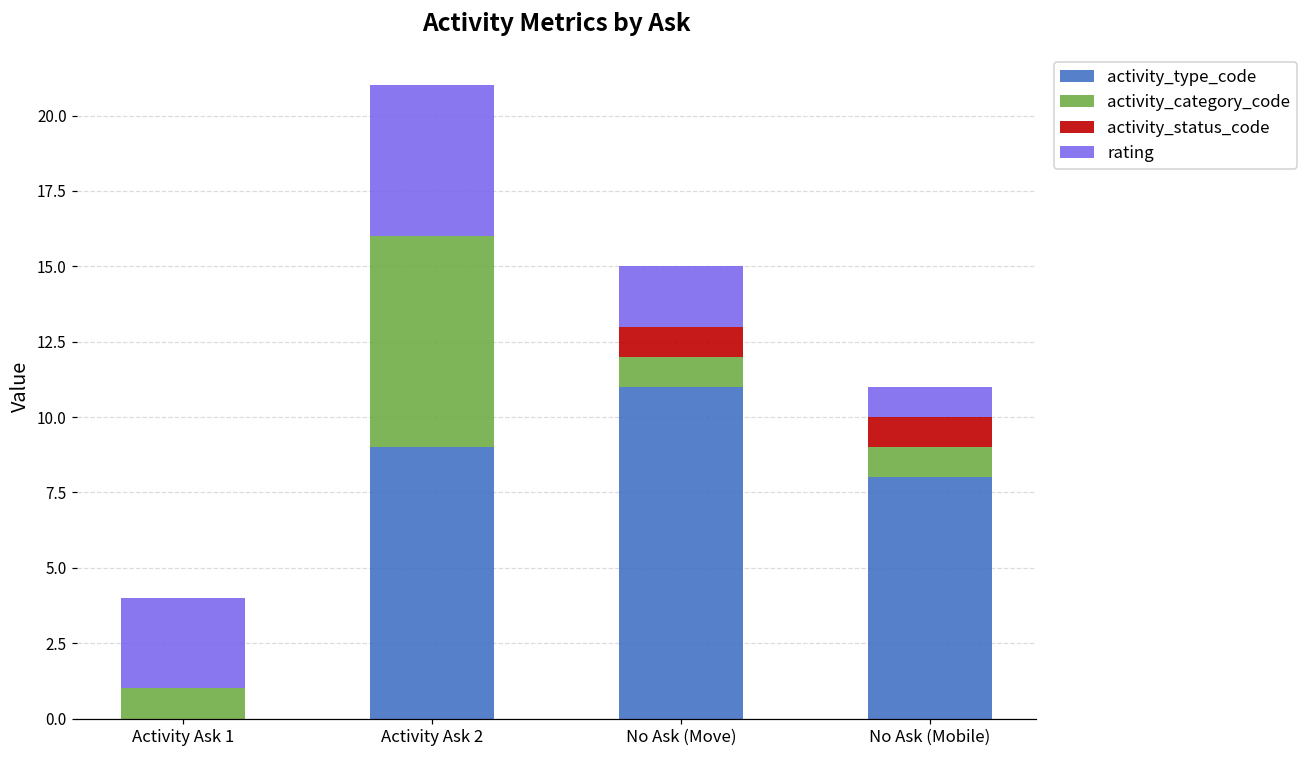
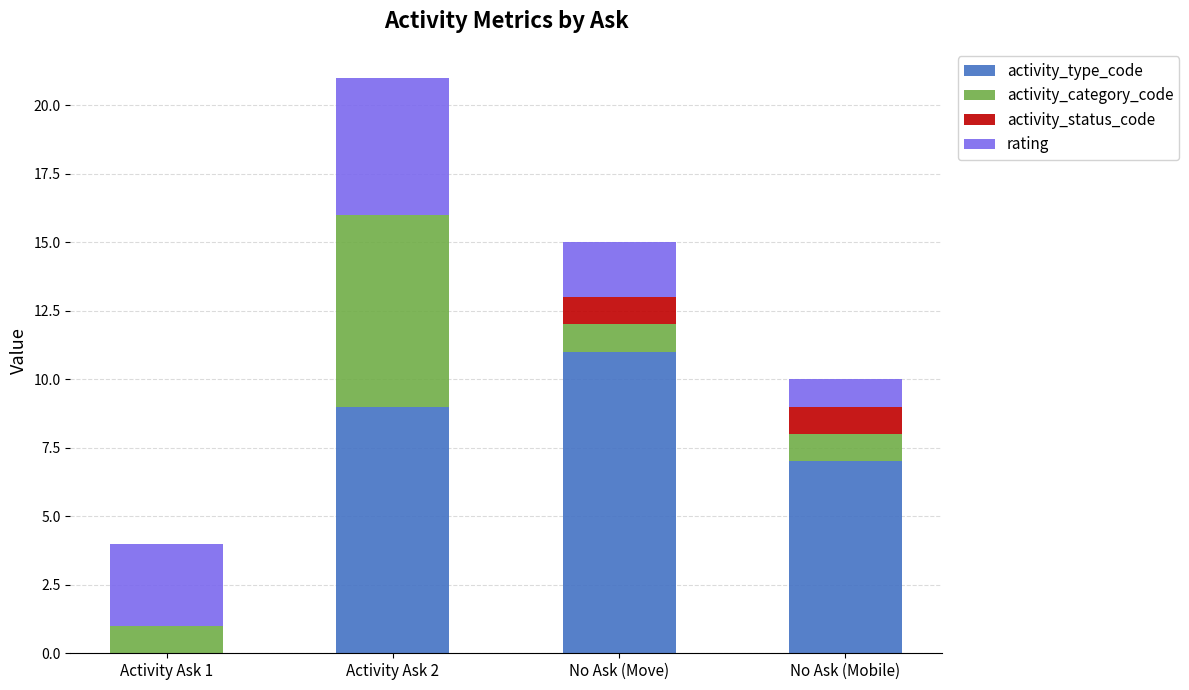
  {
    "activity_type_code": {
      "Activity Ask 1": 0,
      "Activity Ask 2": 9,
      "No Ask (Move)": 11,
-     "No Ask (Mobile)": 8
+     "No Ask (Mobile)": 7
    },
    "activity_category_code": {
      "Activity Ask 1": 1,
      "Activity Ask 2": 7,
      "No Ask (Move)": 1,
      "No Ask (Mobile)": 1
    },
    "activity_status_code": {
      "Activity Ask 1": 0,
      "Activity Ask 2": 0,
      "No Ask (Move)": 1,
      "No Ask (Mobile)": 1
    },
    "rating": {
      "Activity Ask 1": 3,
      "Activity Ask 2": 5,
      "No Ask (Move)": 2,
      "No Ask (Mobile)": 1
    }
  }
